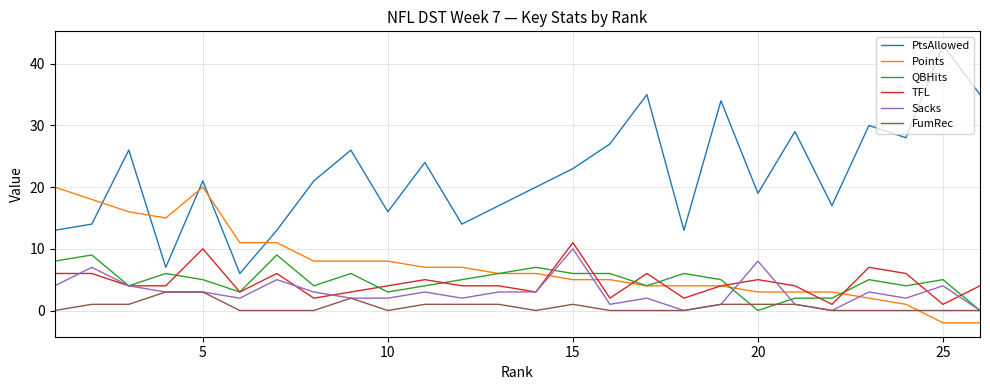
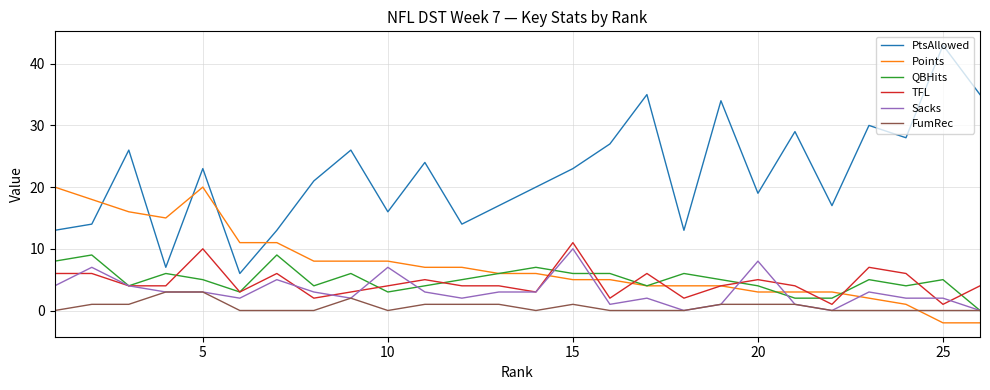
  {
    "PtsAllowed": {
-     "5": 21,
+     "5": 23,
      "10": 16,
      "15": 23,
      "20": 19
    },
    "Points": {
      "5": 20,
      "10": 8,
      "15": 5,
      "20": 3,
      "25": -2
    },
    "QBHits": {
      "5": 5,
      "10": 3,
      "15": 6,
-     "20": 0,
+     "20": 4,
      "25": 5
    },
    "TFL": {
      "5": 10,
      "10": 4,
      "15": 11,
      "20": 5,
      "25": 1
    },
    "Sacks": {
-     "10": 2,
+     "10": 7,
      "15": 10,
      "20": 8,
-     "25": 4
+     "25": 2
    },
    "FumRec": {
      "10": 0,
      "15": 1,
      "20": 1,
      "25": 0
    }
  }
